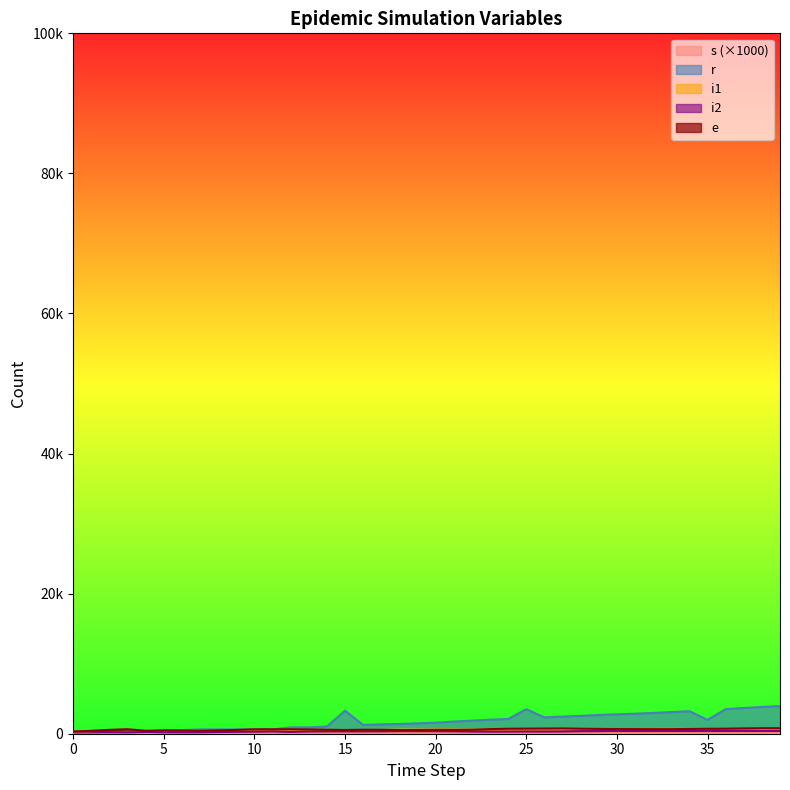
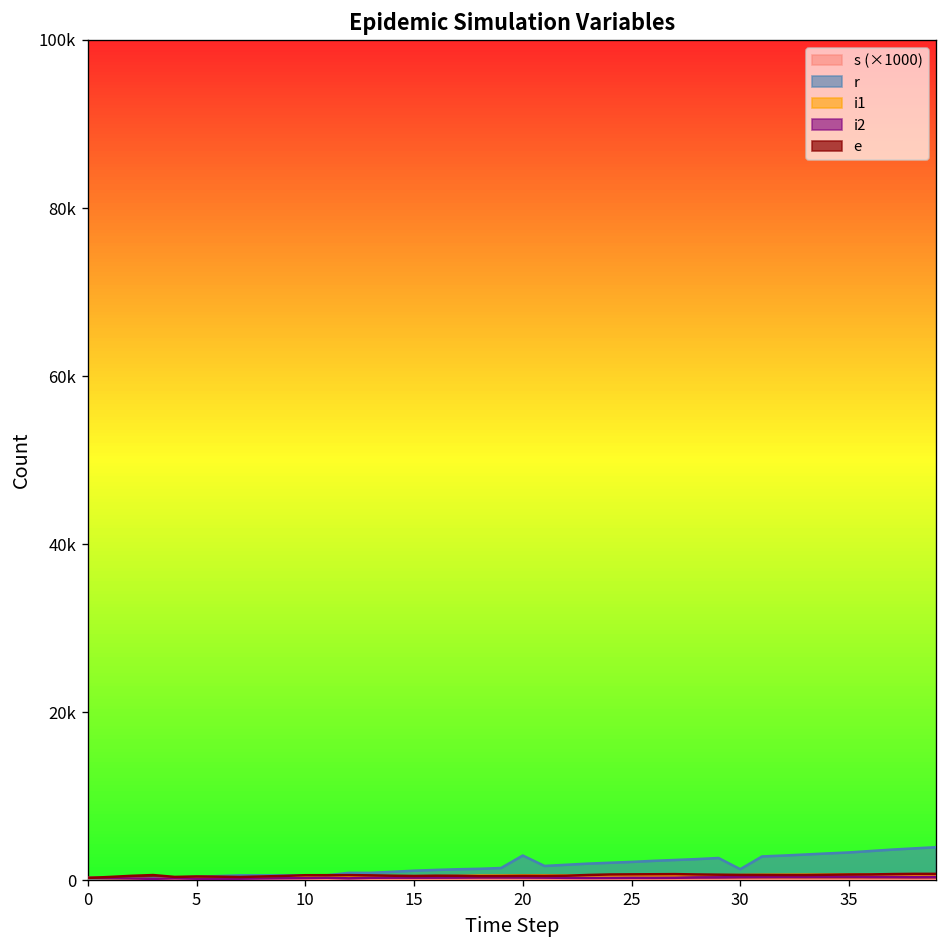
  {
    "s (×1000)": {
      "35": 0
    },
    "r": {
-     "15": 3000,
-     "20": 2000,
-     "25": 4000,
-     "30": 3000,
-     "35": 2000
+     "15": 1000,
+     "20": 3000,
+     "25": 2000,
+     "30": 1000,
+     "35": 3000
    }
  }
